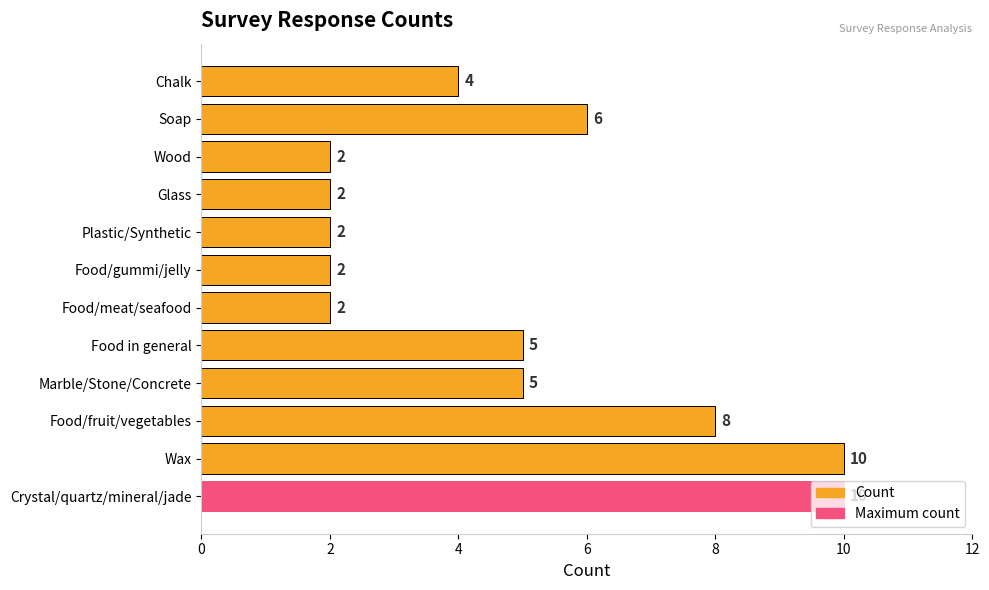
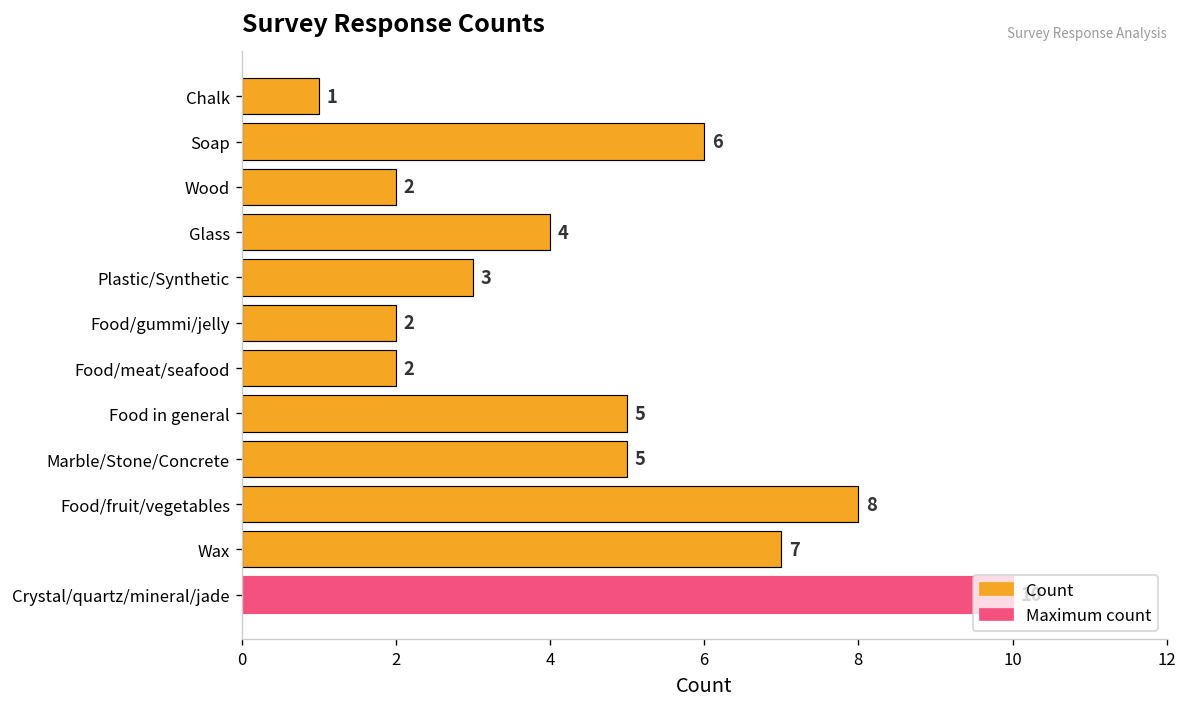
  {
-   "Chalk": 4,
+   "Chalk": 1,
    "Soap": 6,
    "Wood": 2,
-   "Glass": 2,
-   "Plastic/Synthetic": 2,
+   "Glass": 4,
+   "Plastic/Synthetic": 3,
    "Food/gummi/jelly": 2,
    "Food/meat/seafood": 2,
    "Food in general": 5,
    "Marble/Stone/Concrete": 5,
    "Food/fruit/vegetables": 8,
-   "Wax": 10
+   "Wax": 7
  }
